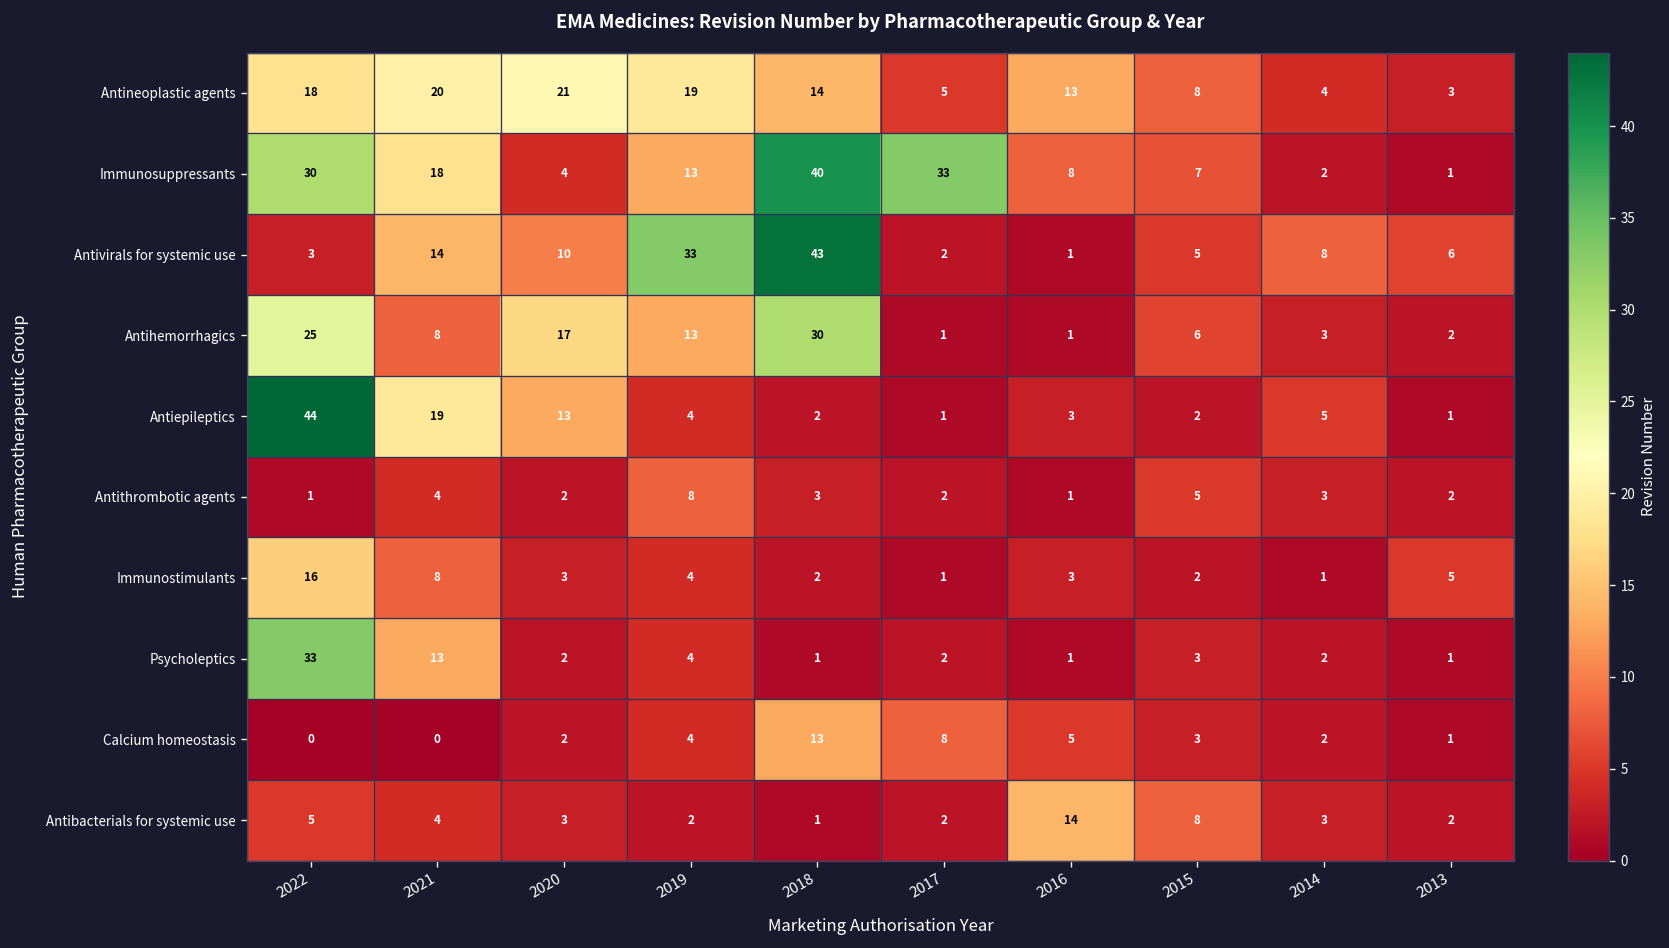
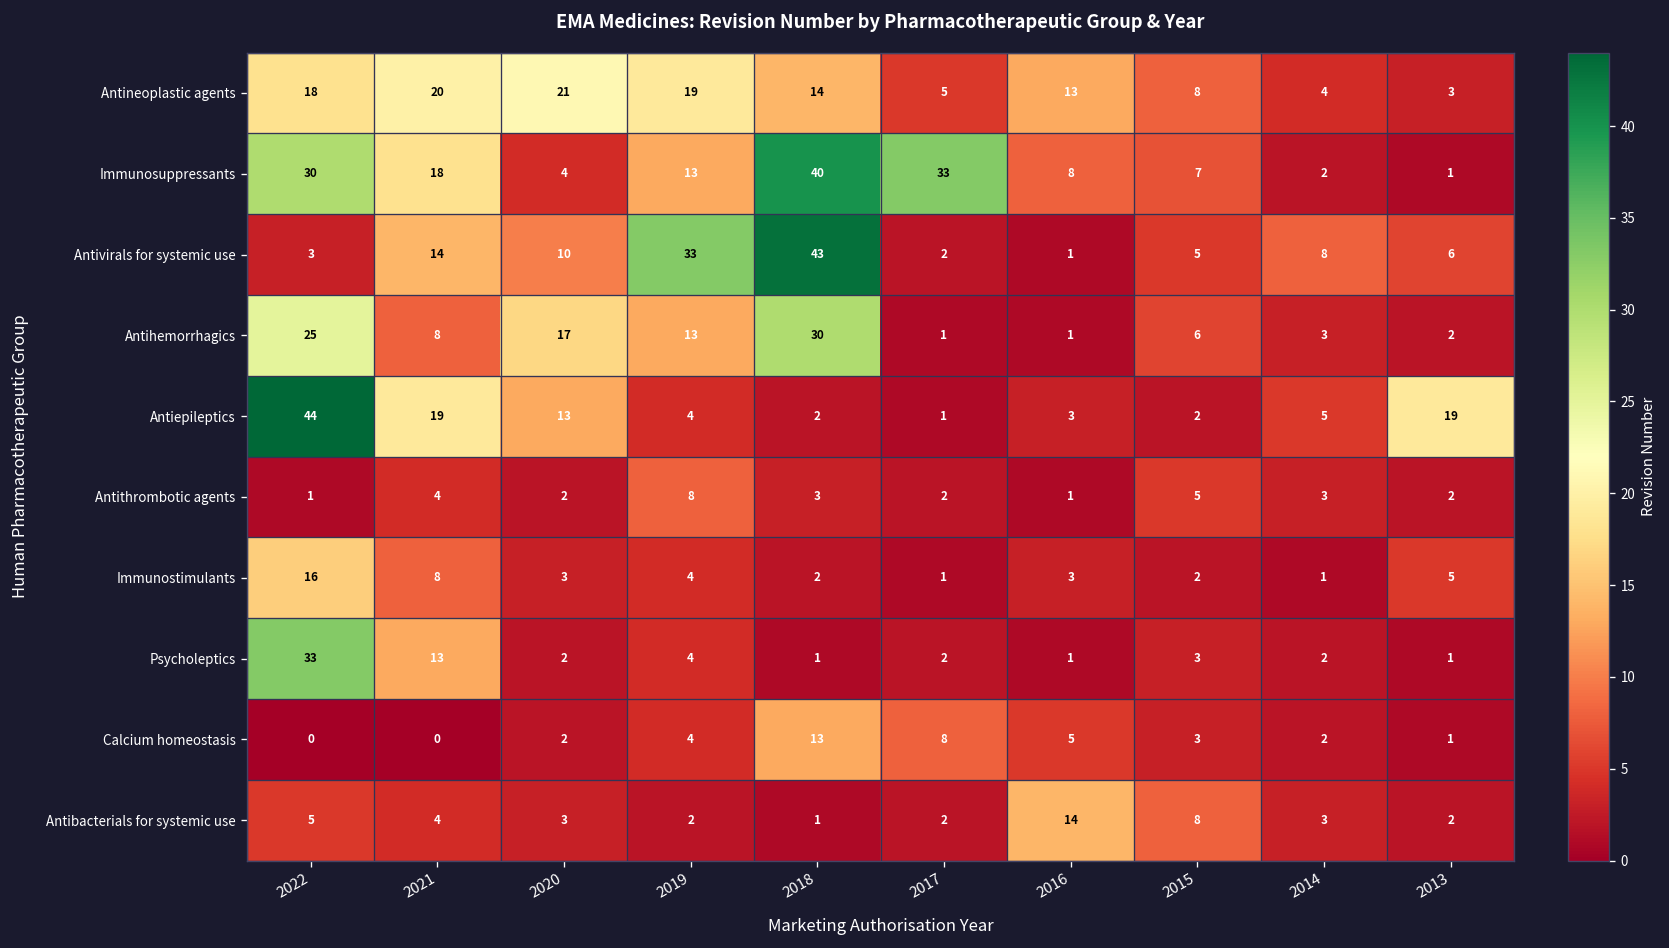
  {
    "Antineoplastic agents": {
      "2022": 18,
      "2021": 20,
      "2020": 21,
      "2019": 19,
      "2018": 14,
      "2017": 5,
      "2016": 13,
      "2015": 8,
      "2014": 4,
      "2013": 3
    },
    "Immunosuppressants": {
      "2022": 30,
      "2021": 18,
      "2020": 4,
      "2019": 13,
      "2018": 40,
      "2017": 33,
      "2016": 8,
      "2015": 7,
      "2014": 2,
      "2013": 1
    },
    "Antivirals for systemic use": {
      "2022": 3,
      "2021": 14,
      "2020": 10,
      "2019": 33,
      "2018": 43,
      "2017": 2,
      "2016": 1,
      "2015": 5,
      "2014": 8,
      "2013": 6
    },
    "Antihemorrhagics": {
      "2022": 25,
      "2021": 8,
      "2020": 17,
      "2019": 13,
      "2018": 30,
      "2017": 1,
      "2016": 1,
      "2015": 6,
      "2014": 3,
      "2013": 2
    },
    "Antiepileptics": {
      "2022": 44,
      "2021": 19,
      "2020": 13,
      "2019": 4,
      "2018": 2,
      "2017": 1,
      "2016": 3,
      "2015": 2,
      "2014": 5,
-     "2013": 1
+     "2013": 19
    },
    "Antithrombotic agents": {
      "2022": 1,
      "2021": 4,
      "2020": 2,
      "2019": 8,
      "2018": 3,
      "2017": 2,
      "2016": 1,
      "2015": 5,
      "2014": 3,
      "2013": 2
    },
    "Immunostimulants": {
      "2022": 16,
      "2021": 8,
      "2020": 3,
      "2019": 4,
      "2018": 2,
      "2017": 1,
      "2016": 3,
      "2015": 2,
      "2014": 1,
      "2013": 5
    },
    "Psycholeptics": {
      "2022": 33,
      "2021": 13,
      "2020": 2,
      "2019": 4,
      "2018": 1,
      "2017": 2,
      "2016": 1,
      "2015": 3,
      "2014": 2,
      "2013": 1
    },
    "Calcium homeostasis": {
      "2022": 0,
      "2021": 0,
      "2020": 2,
      "2019": 4,
      "2018": 13,
      "2017": 8,
      "2016": 5,
      "2015": 3,
      "2014": 2,
      "2013": 1
    },
    "Antibacterials for systemic use": {
      "2022": 5,
      "2021": 4,
      "2020": 3,
      "2019": 2,
      "2018": 1,
      "2017": 2,
      "2016": 14,
      "2015": 8,
      "2014": 3,
      "2013": 2
    }
  }
